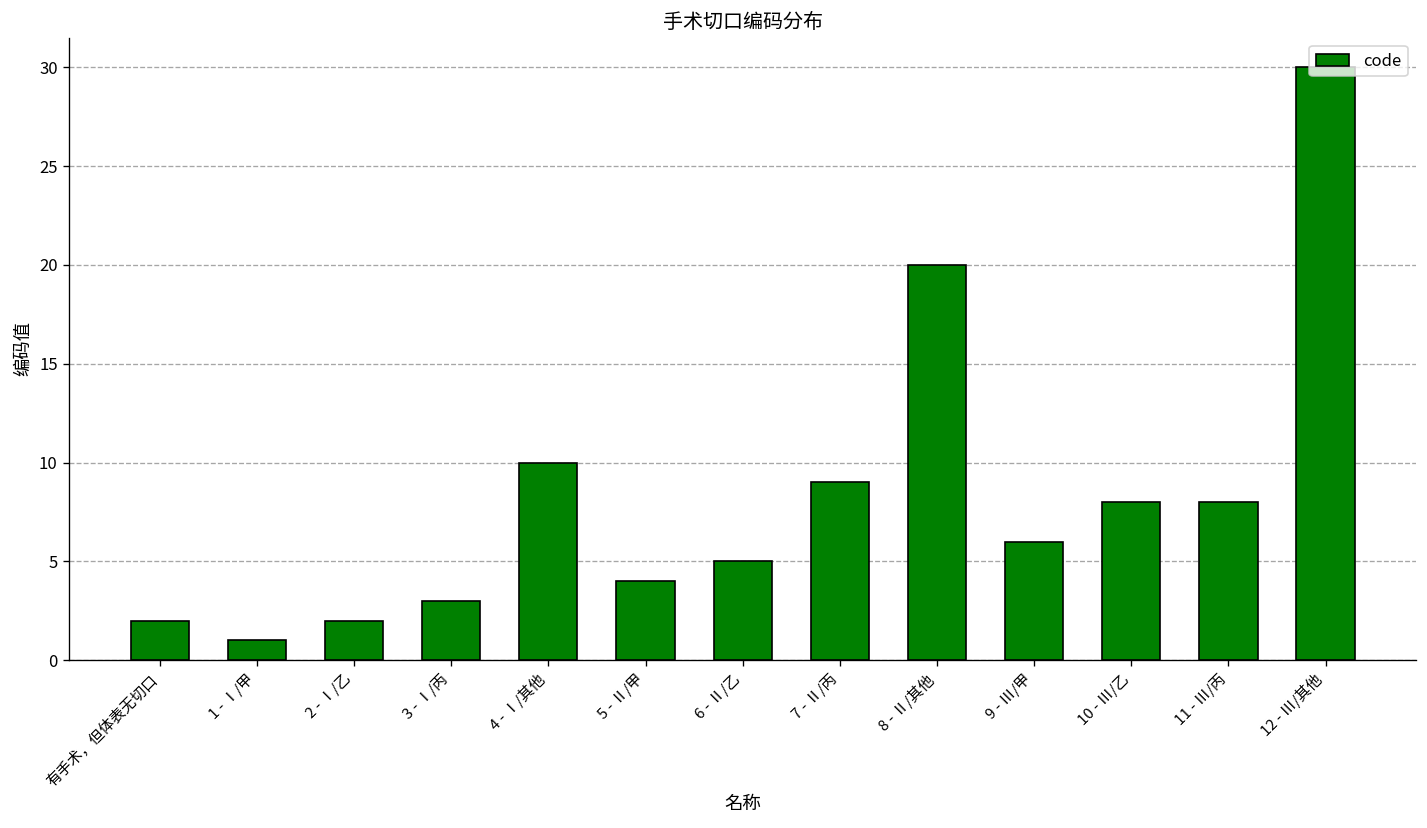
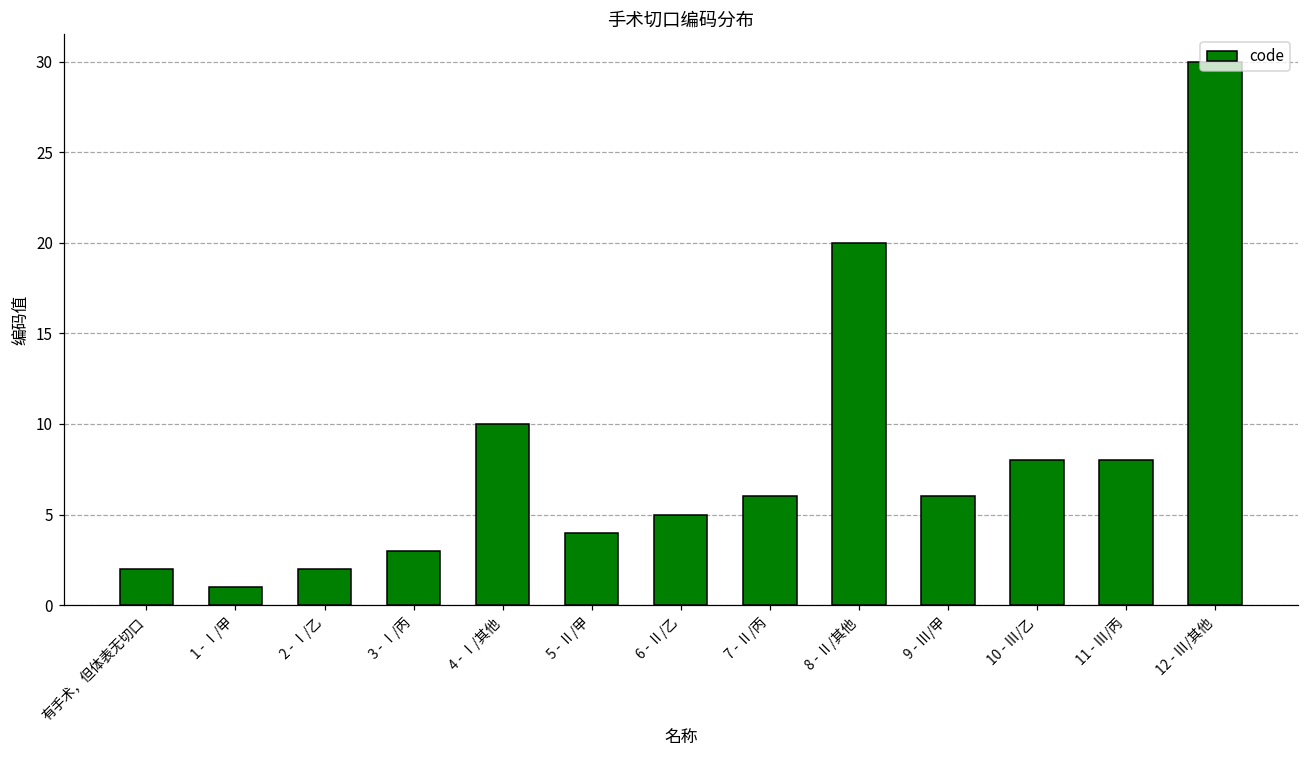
  {
    "有手术，但体表无切口": 2,
    "1 - Ⅰ/甲": 1,
    "2 - Ⅰ/乙": 2,
    "3 - Ⅰ/丙": 3,
    "4 - Ⅰ/其他": 10,
    "5 - Ⅱ/甲": 4,
    "6 - Ⅱ/乙": 5,
-   "7 - Ⅱ/丙": 9,
+   "7 - Ⅱ/丙": 6,
    "8 - Ⅱ/其他": 20,
    "9 - Ⅲ/甲": 6,
    "10 - Ⅲ/乙": 8,
    "11 - Ⅲ/丙": 8
  }
